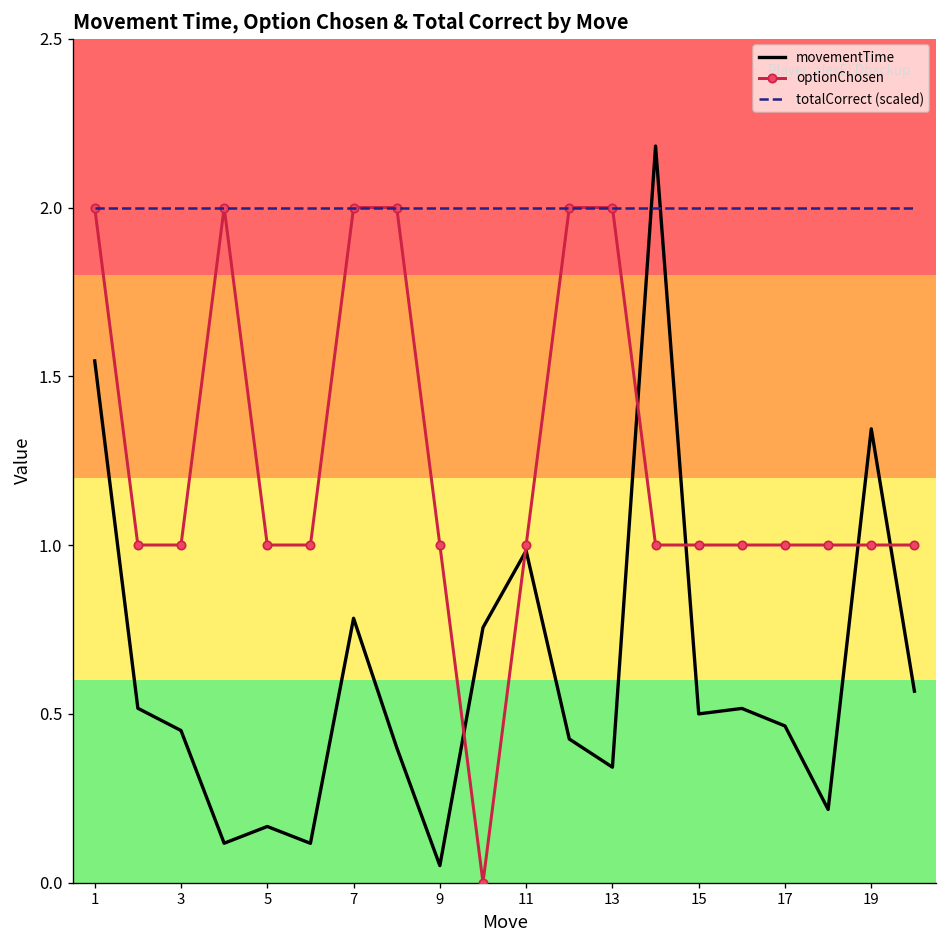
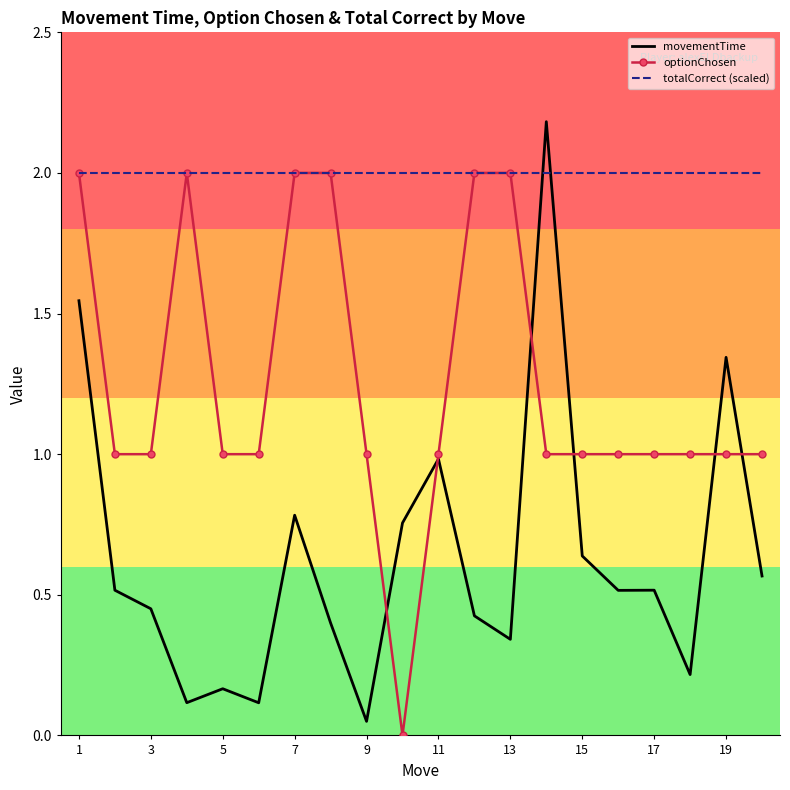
  {
    "movementTime": {
      "1": 1.55,
      "3": 0.45,
      "5": 0.17,
      "7": 0.78,
      "9": 0.05,
      "11": 0.98,
      "13": 0.34,
-     "15": 0.50,
-     "17": 0.46,
+     "15": 0.64,
+     "17": 0.52,
      "19": 1.34
    },
    "optionChosen": {
      "3": 1.00,
      "5": 1.00,
      "9": 1.00,
      "11": 1.00,
      "15": 1.00,
      "17": 1.00,
      "19": 1.00
    },
    "totalCorrect (scaled)": {
      "3": 2.00,
      "5": 2.00,
      "9": 2.00,
      "11": 2.00,
      "15": 2.00,
      "17": 2.00,
      "19": 2.00
    }
  }
